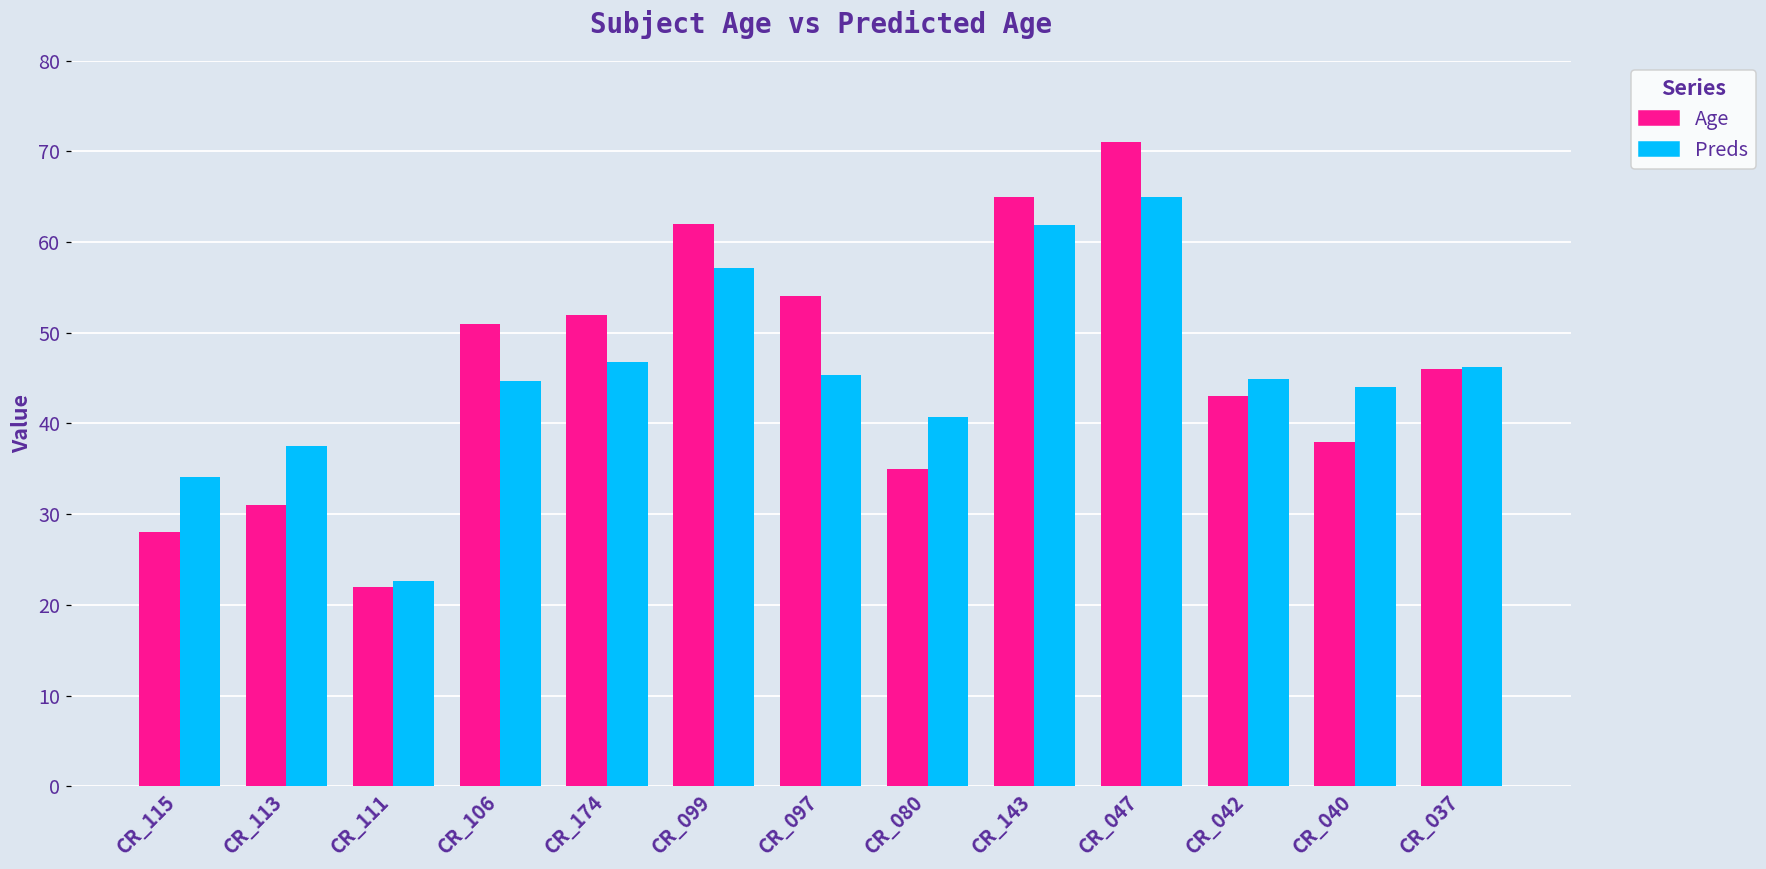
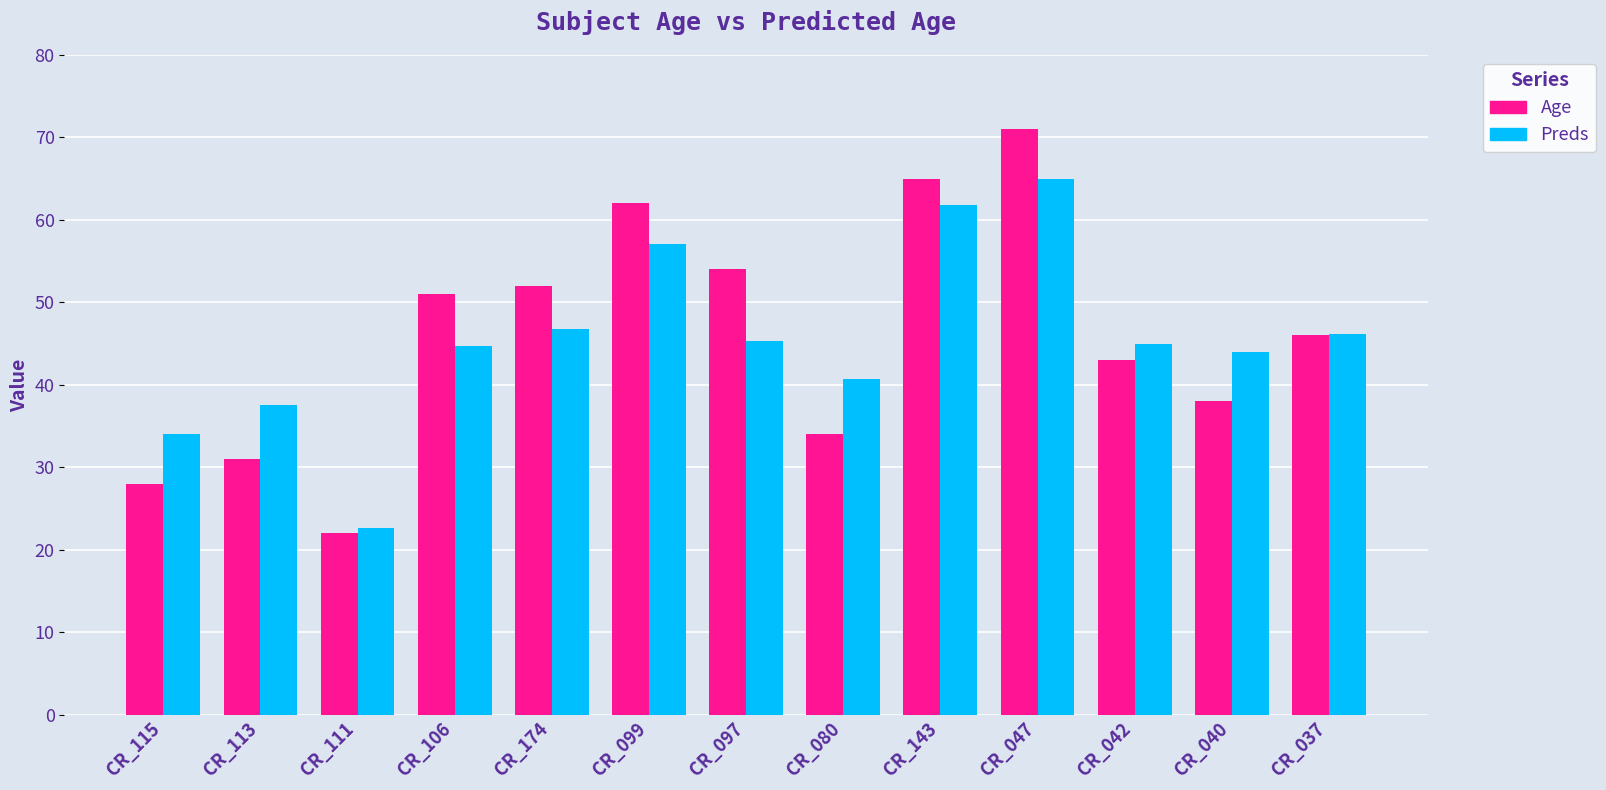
  {
    "Age": {
      "CR_115": 28,
      "CR_113": 31,
      "CR_111": 22,
      "CR_106": 51,
      "CR_174": 52,
      "CR_099": 62,
      "CR_097": 54,
-     "CR_080": 35,
+     "CR_080": 34,
      "CR_143": 65,
      "CR_047": 71,
      "CR_042": 43,
      "CR_040": 38,
      "CR_037": 46
    },
    "Preds": {
      "CR_115": 34,
      "CR_113": 38,
      "CR_111": 23,
      "CR_106": 45,
      "CR_174": 47,
      "CR_099": 57,
      "CR_097": 45,
      "CR_080": 41,
      "CR_143": 62,
      "CR_047": 65,
      "CR_042": 45,
      "CR_040": 44,
      "CR_037": 46
    }
  }
